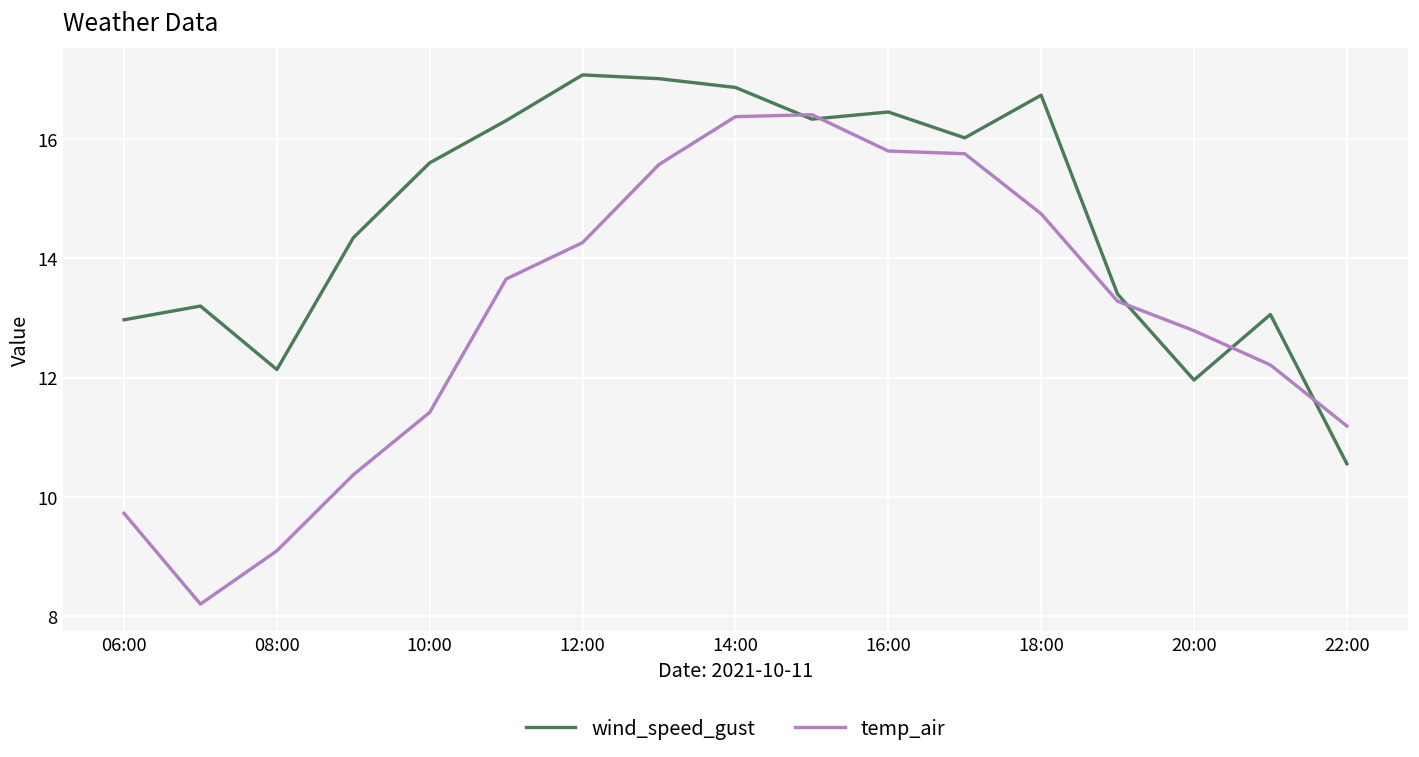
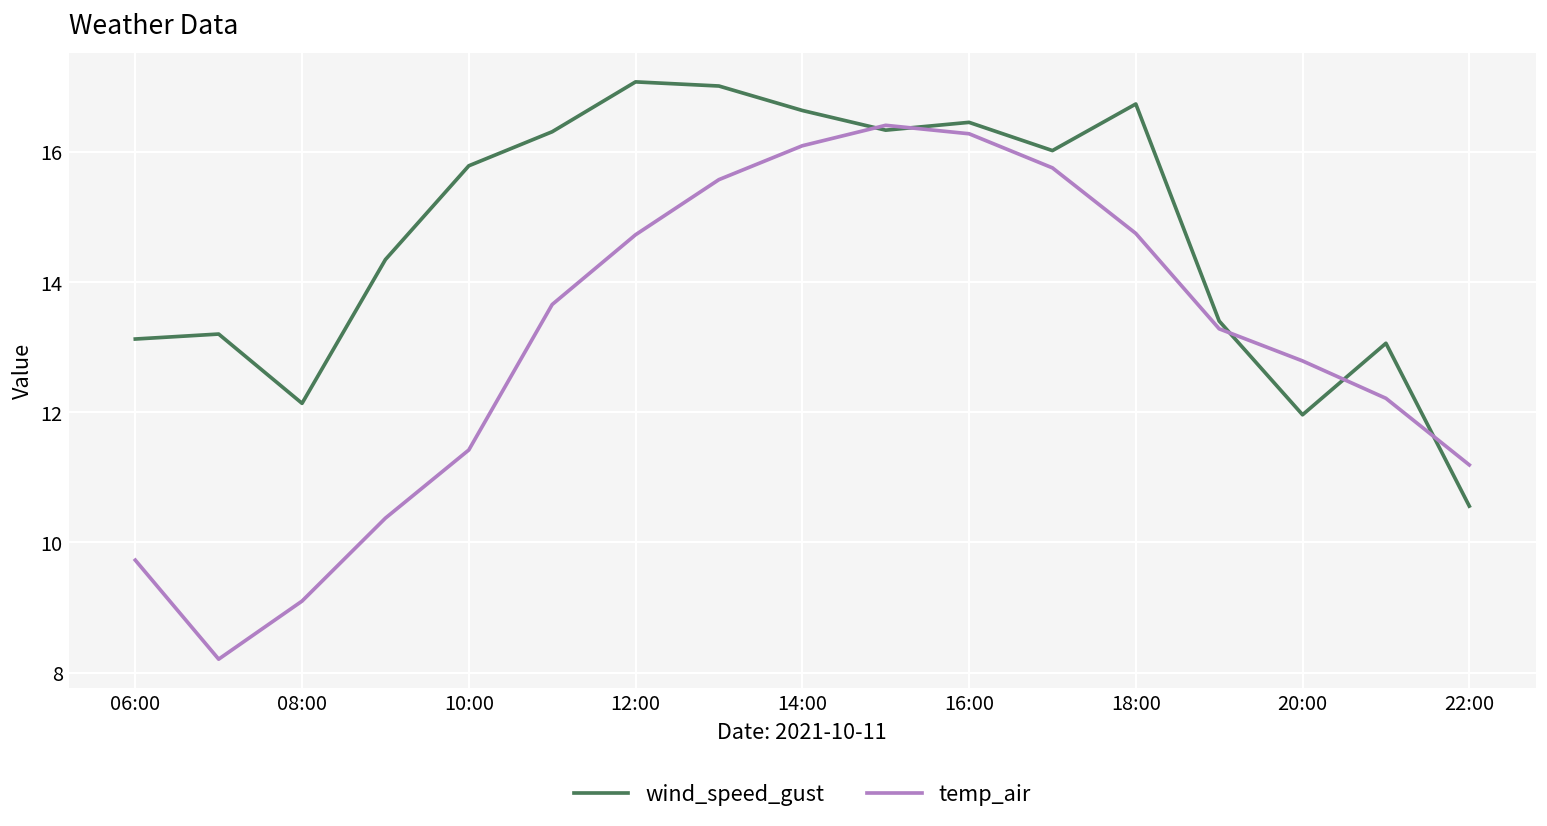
  {
    "wind_speed_gust": {
-     "06:00": 13.0,
+     "06:00": 13.1,
      "08:00": 12.1,
-     "10:00": 15.6,
+     "10:00": 15.8,
      "12:00": 17.1,
-     "14:00": 16.9,
+     "14:00": 16.6,
      "16:00": 16.5,
      "18:00": 16.7,
      "20:00": 12.0,
      "22:00": 10.6
    },
    "temp_air": {
      "06:00": 9.7,
      "08:00": 9.1,
      "10:00": 11.4,
-     "12:00": 14.3,
-     "14:00": 16.4,
-     "16:00": 15.8,
+     "12:00": 14.7,
+     "14:00": 16.1,
+     "16:00": 16.3,
      "18:00": 14.7,
      "20:00": 12.8,
      "22:00": 11.2
    }
  }
